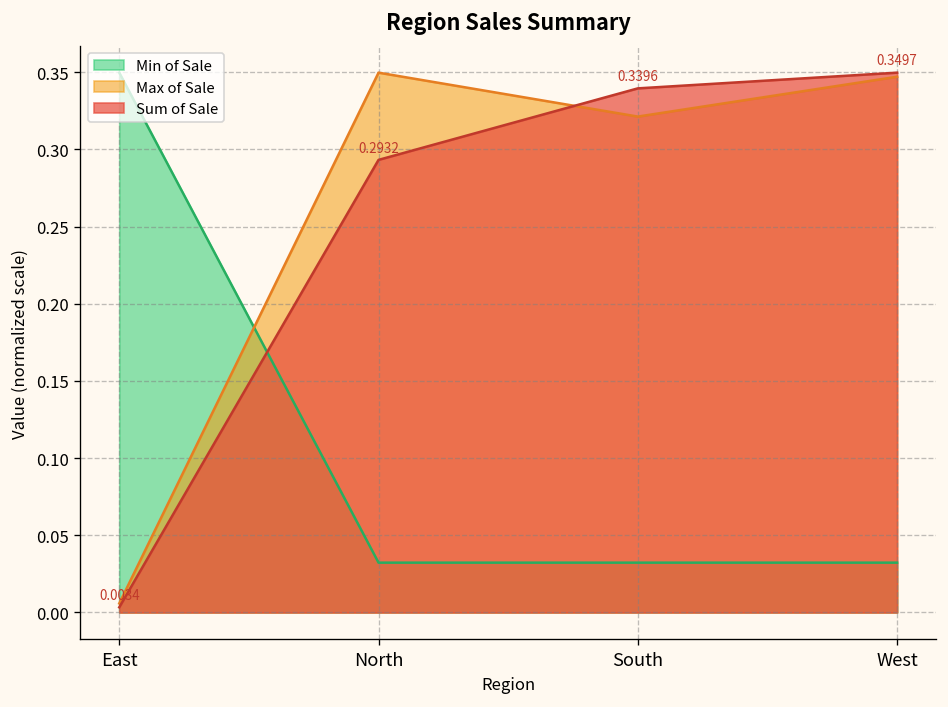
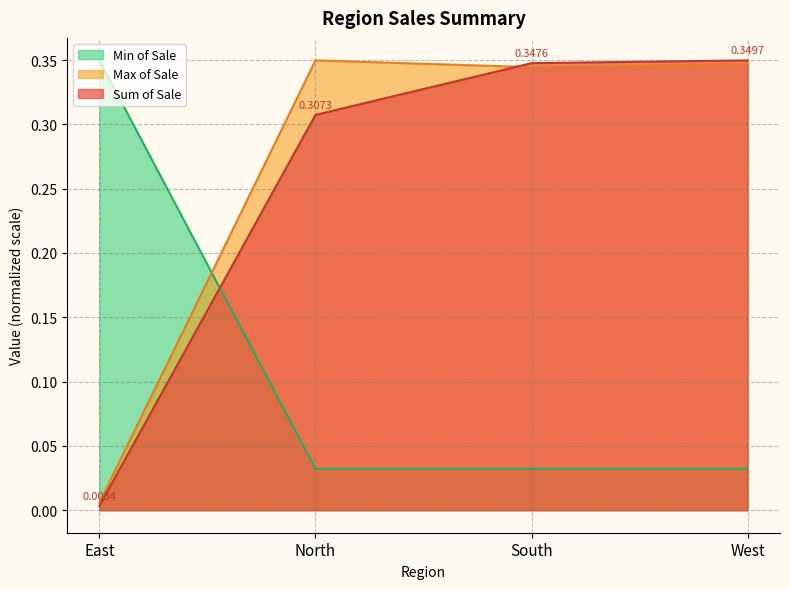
  {
    "Min of Sale": {
      "North": 0.032,
      "South": 0.032,
      "West": 0.032
    },
    "Max of Sale": {
      "North": 0.350,
-     "South": 0.321,
+     "South": 0.344,
      "West": 0.347
    },
    "Sum of Sale": {
-     "North": 0.2932,
-     "South": 0.3396,
+     "North": 0.3073,
+     "South": 0.3476,
      "West": 0.3497
    }
  }
